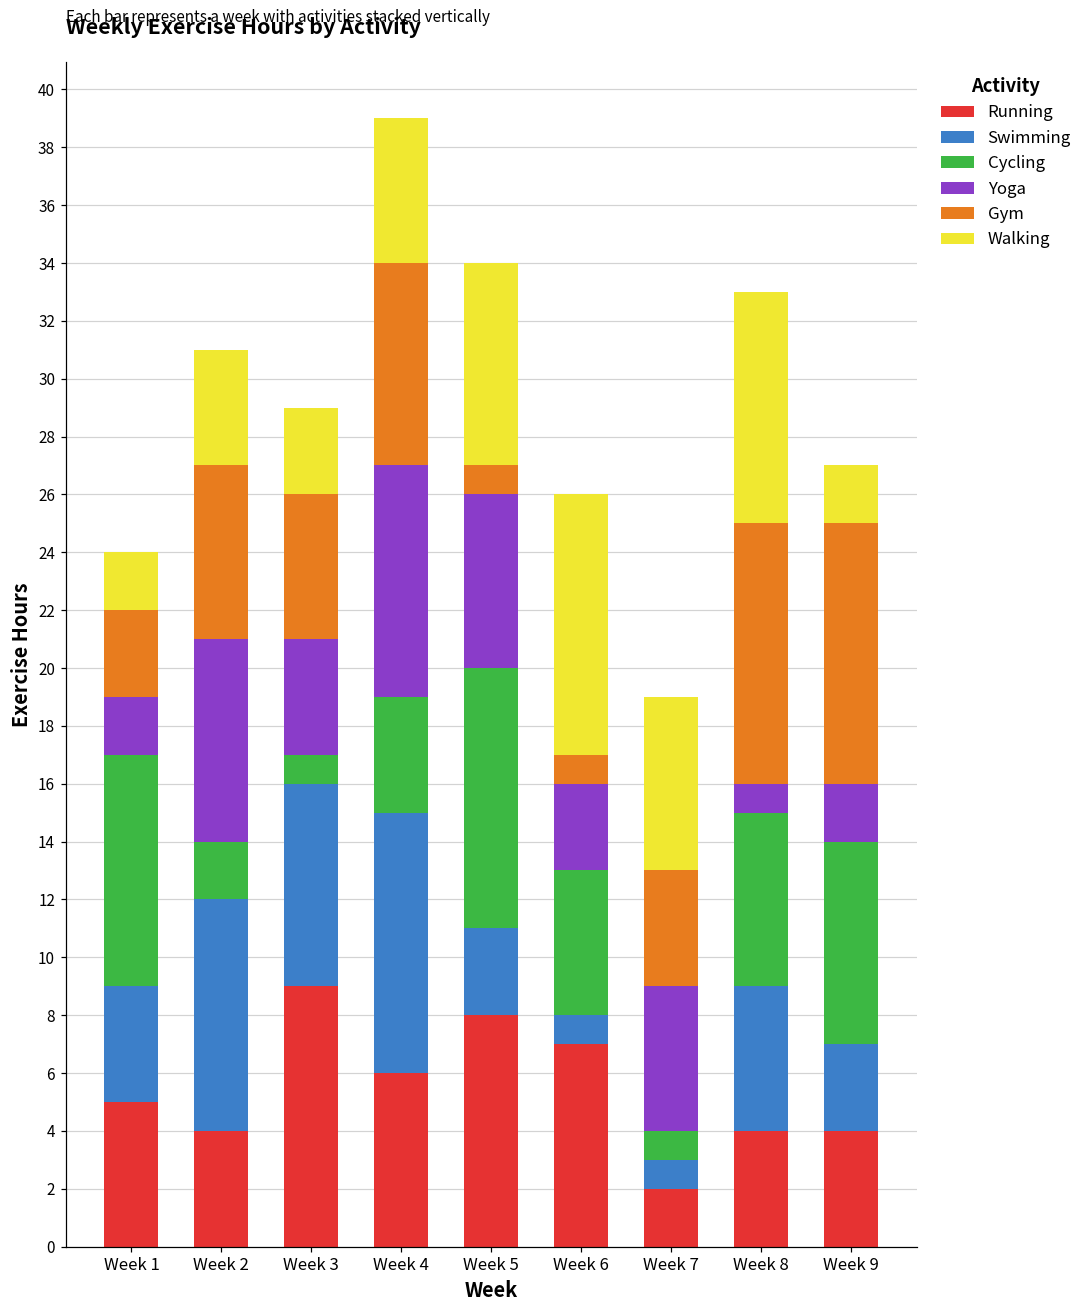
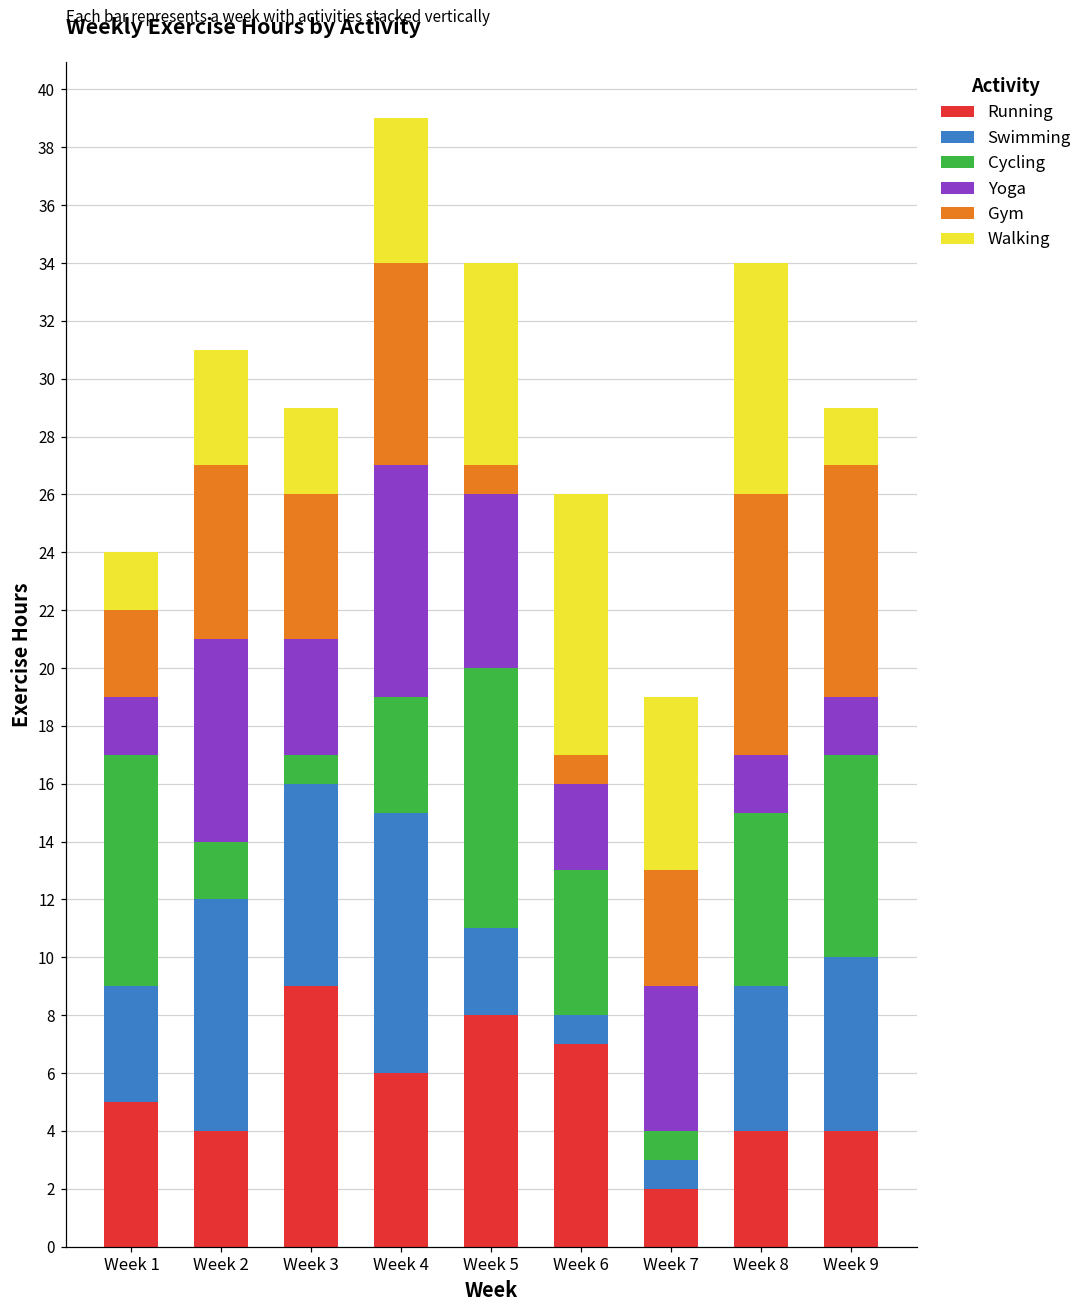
  {
    "Running": {
      "Week 1": 5,
      "Week 2": 4,
      "Week 3": 9,
      "Week 4": 6,
      "Week 5": 8,
      "Week 6": 7,
      "Week 7": 2,
      "Week 8": 4,
      "Week 9": 4
    },
    "Swimming": {
      "Week 1": 4,
      "Week 2": 8,
      "Week 3": 7,
      "Week 4": 9,
      "Week 5": 3,
      "Week 6": 1,
      "Week 7": 1,
      "Week 8": 5,
-     "Week 9": 3
+     "Week 9": 6
    },
    "Cycling": {
      "Week 1": 8,
      "Week 2": 2,
      "Week 3": 1,
      "Week 4": 4,
      "Week 5": 9,
      "Week 6": 5,
      "Week 7": 1,
      "Week 8": 6,
      "Week 9": 7
    },
    "Yoga": {
      "Week 1": 2,
      "Week 2": 7,
      "Week 3": 4,
      "Week 4": 8,
      "Week 5": 6,
      "Week 6": 3,
      "Week 7": 5,
-     "Week 8": 1,
+     "Week 8": 2,
      "Week 9": 2
    },
    "Gym": {
      "Week 1": 3,
      "Week 2": 6,
      "Week 3": 5,
      "Week 4": 7,
      "Week 5": 1,
      "Week 6": 1,
      "Week 7": 4,
      "Week 8": 9,
-     "Week 9": 9
+     "Week 9": 8
    },
    "Walking": {
      "Week 1": 2,
      "Week 2": 4,
      "Week 3": 3,
      "Week 4": 5,
      "Week 5": 7,
      "Week 6": 9,
      "Week 7": 6,
      "Week 8": 8,
      "Week 9": 2
    }
  }
